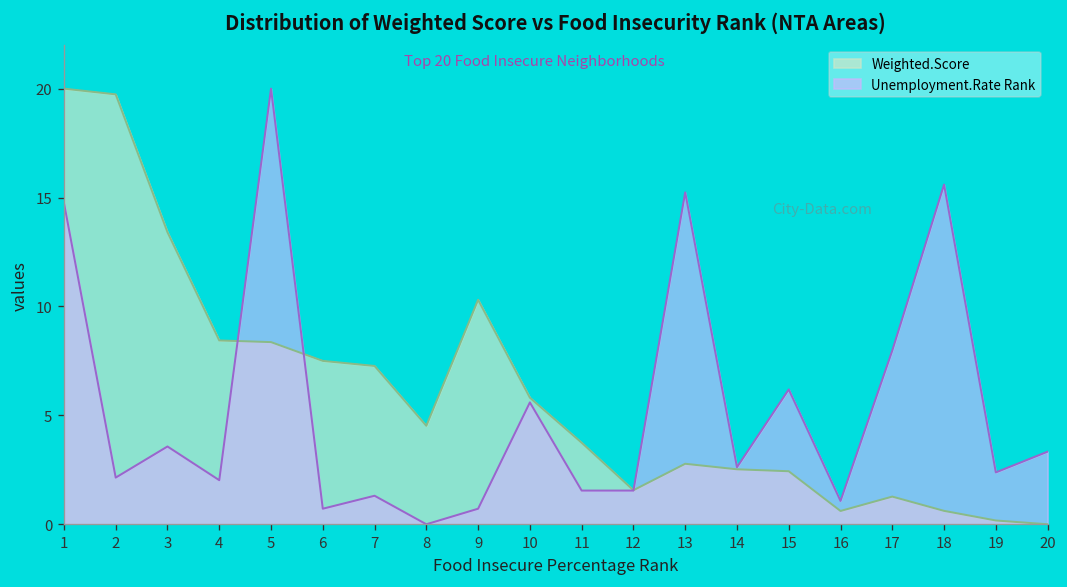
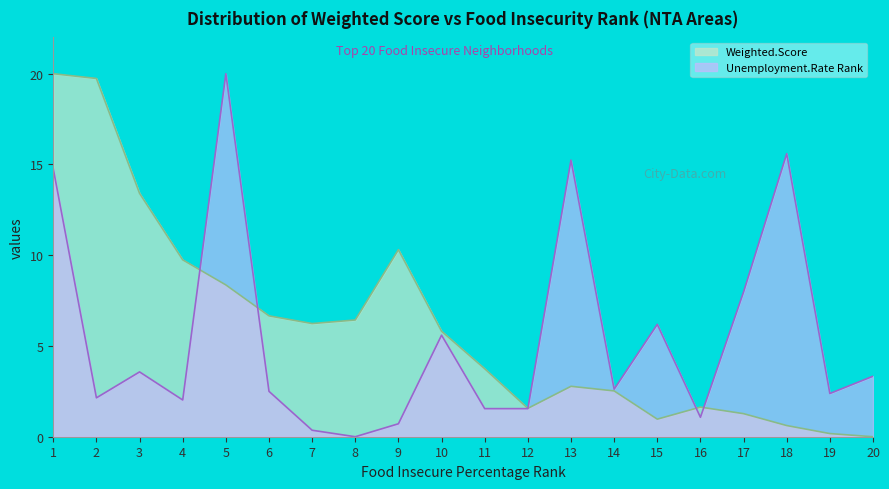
  {
    "Weighted.Score": {
      "1": 20.0,
      "2": 19.7,
      "3": 13.4,
-     "4": 8.4,
+     "4": 9.7,
      "5": 8.4,
-     "6": 7.5,
-     "7": 7.3,
-     "8": 4.5,
+     "6": 6.7,
+     "7": 6.2,
+     "8": 6.4,
      "9": 10.3,
      "10": 5.8,
      "11": 3.7,
      "13": 2.8,
-     "15": 2.4,
-     "16": 0.6,
+     "15": 1.0,
+     "16": 1.6,
      "17": 1.3,
      "18": 0.6,
      "19": 0.2,
      "20": 0.0
    },
    "Unemployment.Rate Rank": {
      "1": 14.8,
      "2": 2.1,
      "3": 3.6,
      "4": 2.0,
      "5": 20.0,
-     "6": 0.7,
-     "7": 1.3,
+     "6": 2.5,
+     "7": 0.4,
      "8": 0.0,
      "9": 0.7,
      "10": 5.6,
      "11": 1.5,
      "13": 15.2,
      "15": 6.2,
      "16": 1.1,
      "17": 8.0,
      "18": 15.6,
      "19": 2.4,
      "20": 3.3
    }
  }
